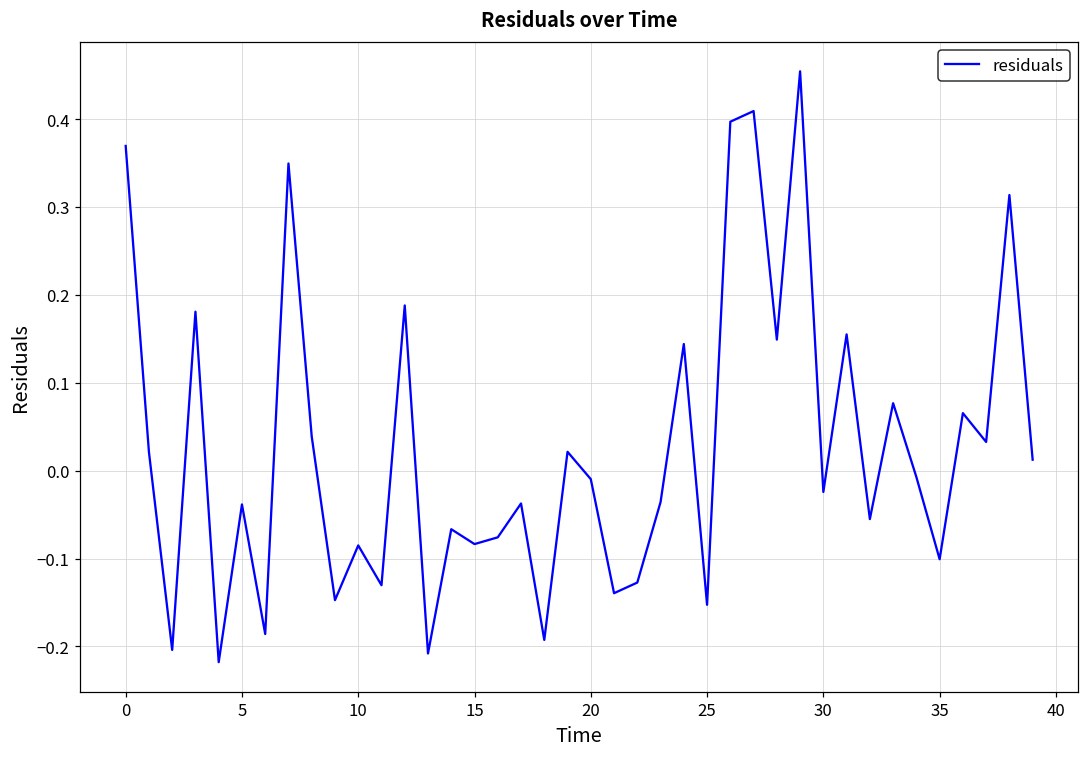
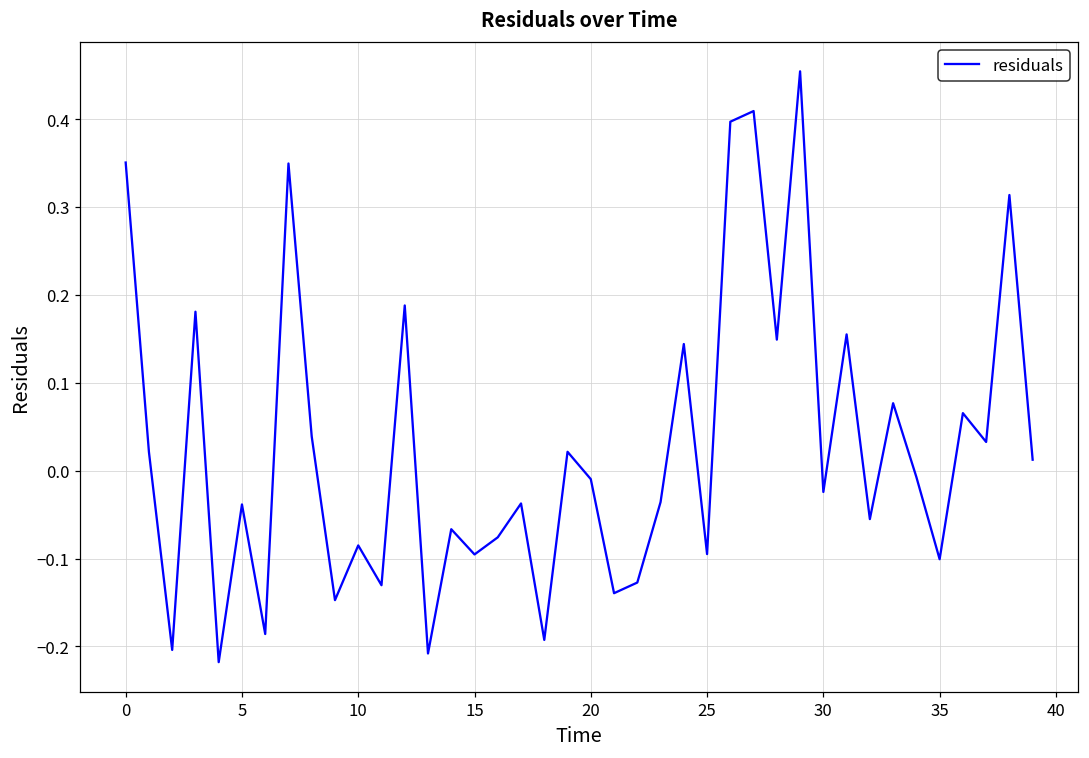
  {
-   "0": 0.37,
+   "0": 0.35,
    "5": -0.04,
    "10": -0.09,
-   "15": -0.08,
+   "15": -0.10,
    "20": -0.01,
-   "25": -0.15,
+   "25": -0.09,
    "30": -0.02,
    "35": -0.10
  }
